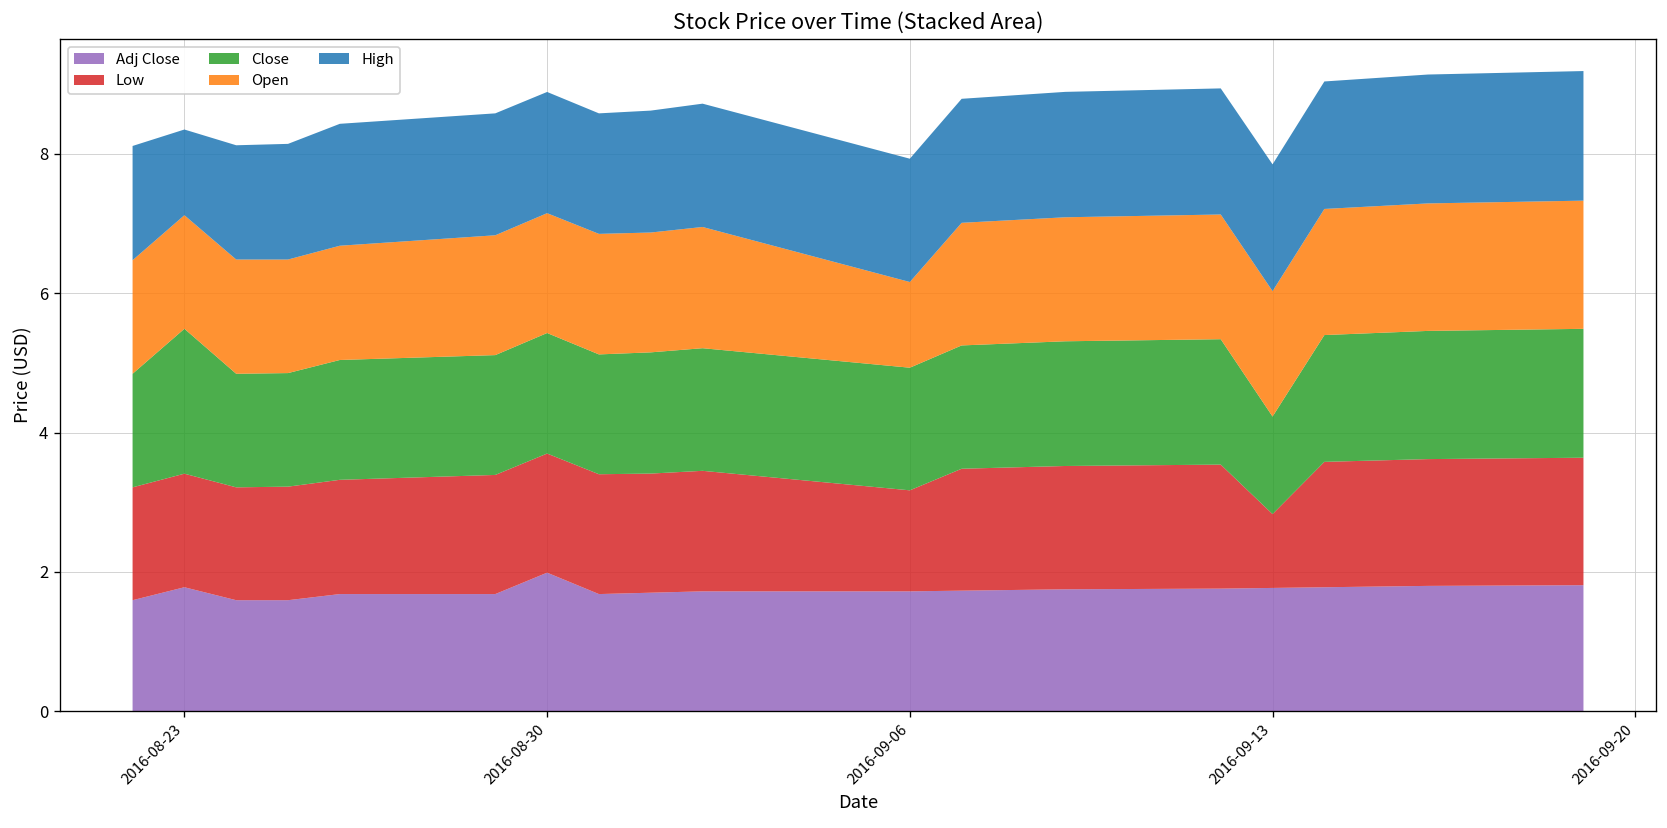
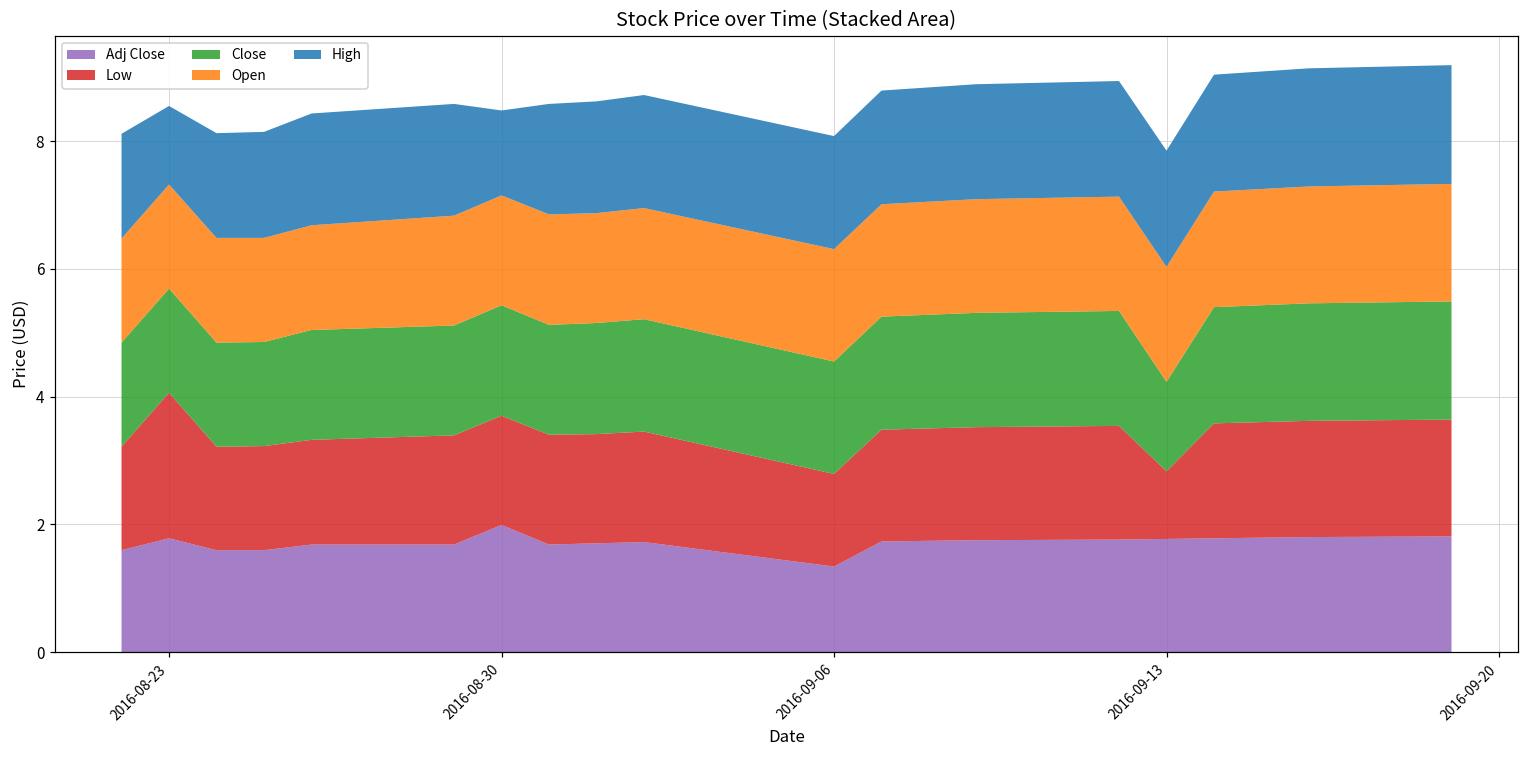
  {
    "Adj Close": {
      "2016-08-23": 1.8,
      "2016-08-30": 2.0,
-     "2016-09-06": 1.7,
+     "2016-09-06": 1.3,
      "2016-09-13": 1.8
    },
    "Low": {
-     "2016-08-23": 1.6,
+     "2016-08-23": 2.3,
      "2016-08-30": 1.7,
      "2016-09-06": 1.5,
      "2016-09-13": 1.1
    },
    "Close": {
-     "2016-08-23": 2.1,
+     "2016-08-23": 1.6,
      "2016-08-30": 1.7,
      "2016-09-06": 1.8,
      "2016-09-13": 1.4
    },
    "Open": {
      "2016-08-23": 1.6,
      "2016-08-30": 1.7,
-     "2016-09-06": 1.2,
+     "2016-09-06": 1.8,
      "2016-09-13": 1.8
    },
    "High": {
      "2016-08-23": 1.2,
-     "2016-08-30": 1.7,
+     "2016-08-30": 1.3,
      "2016-09-06": 1.8,
      "2016-09-13": 1.8
    }
  }
